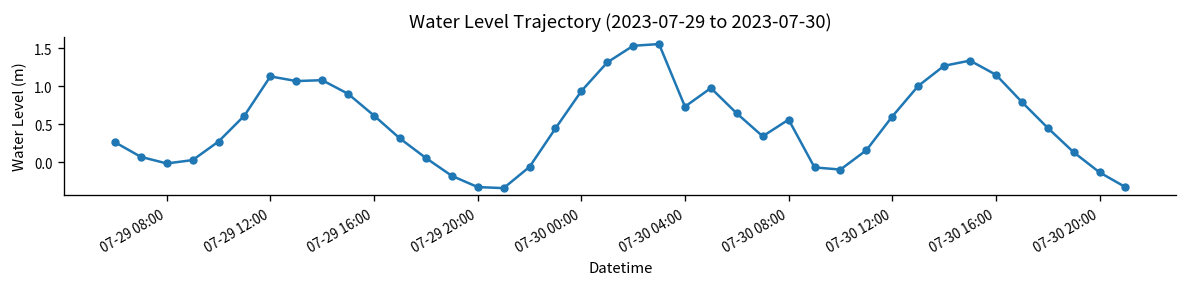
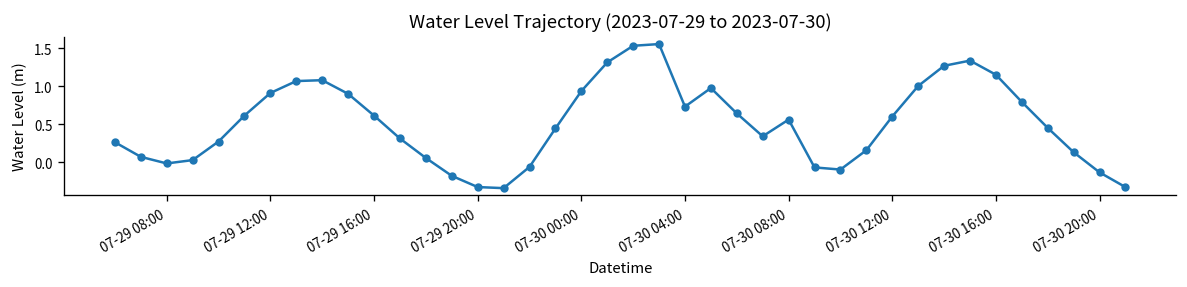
  {
    "07-29 08:00": 0.0,
-   "07-29 12:00": 1.1,
+   "07-29 12:00": 0.9,
    "07-29 16:00": 0.6,
    "07-29 20:00": -0.3,
    "07-30 00:00": 0.9,
    "07-30 04:00": 0.7,
    "07-30 08:00": 0.6,
    "07-30 12:00": 0.6,
    "07-30 16:00": 1.2,
    "07-30 20:00": -0.1
  }
